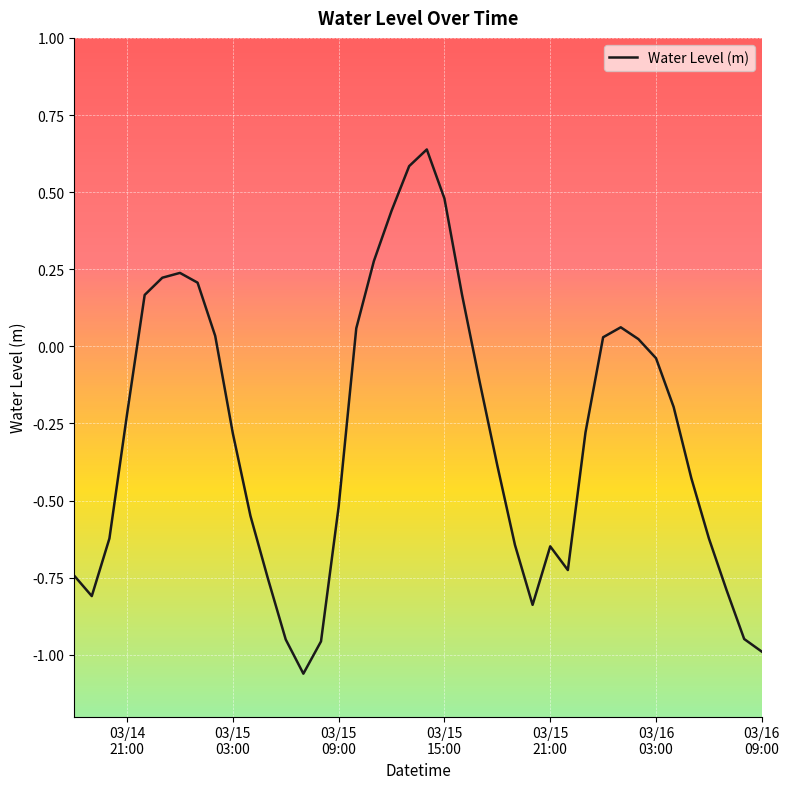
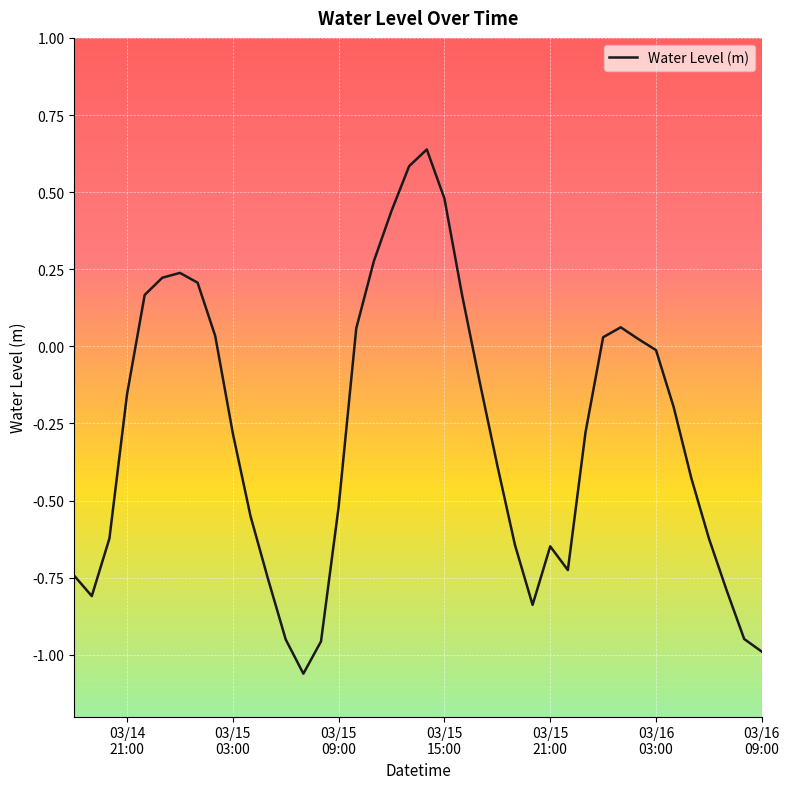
  {
-   "03/14 21:00": -0.22,
+   "03/14 21:00": -0.16,
    "03/15 03:00": -0.28,
    "03/15 09:00": -0.52,
    "03/15 15:00": 0.48,
    "03/15 21:00": -0.65,
-   "03/16 03:00": -0.04,
+   "03/16 03:00": -0.01,
    "03/16 09:00": -0.99
  }
